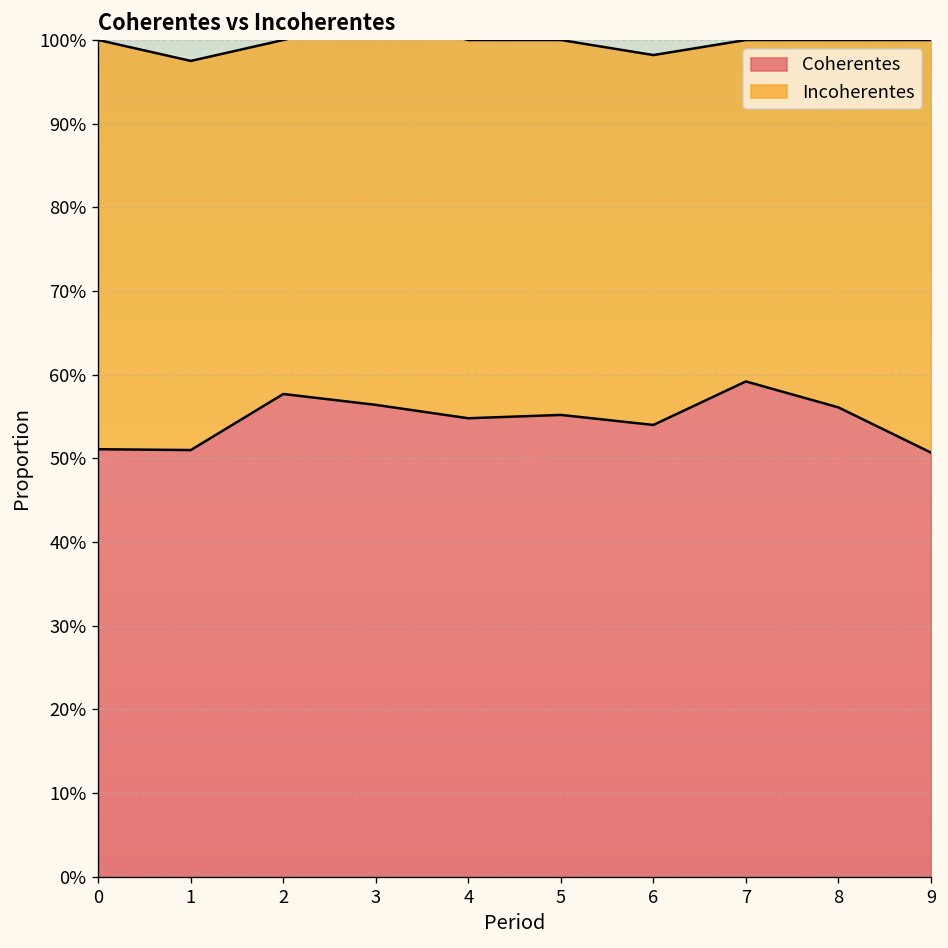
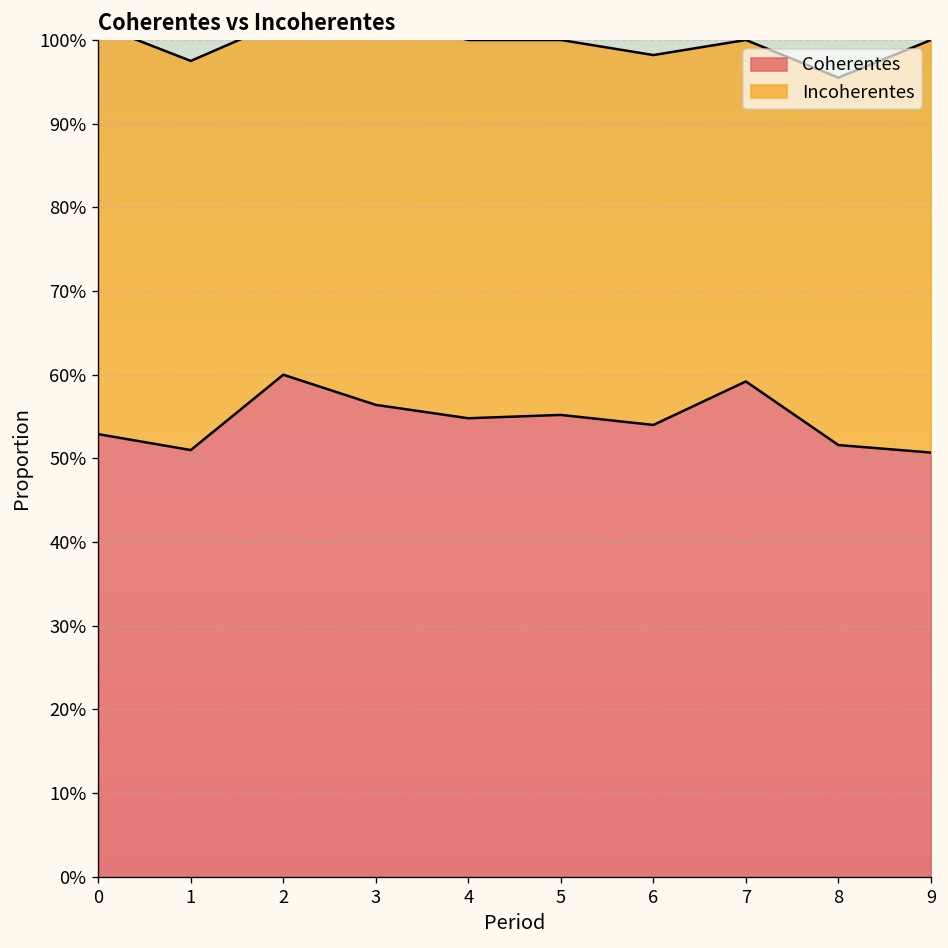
  {
    "Coherentes": {
-     "0": "51%",
+     "0": "53%",
      "1": "51%",
-     "2": "58%",
+     "2": "60%",
      "3": "56%",
      "4": "55%",
      "5": "55%",
      "6": "54%",
      "7": "59%",
-     "8": "56%",
+     "8": "52%",
      "9": "51%"
    },
    "Incoherentes": {
      "1": "47%",
      "4": "45%",
      "5": "45%",
      "6": "44%",
      "7": "41%",
      "9": "49%"
    }
  }
